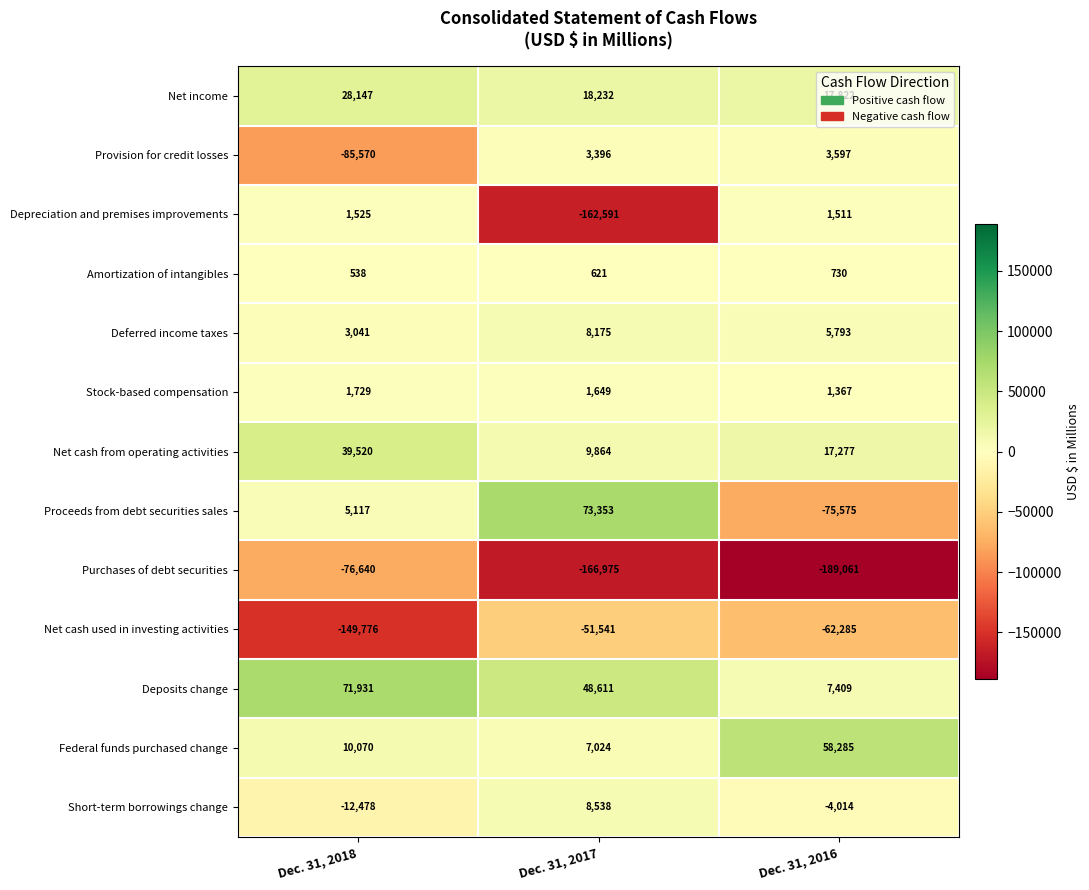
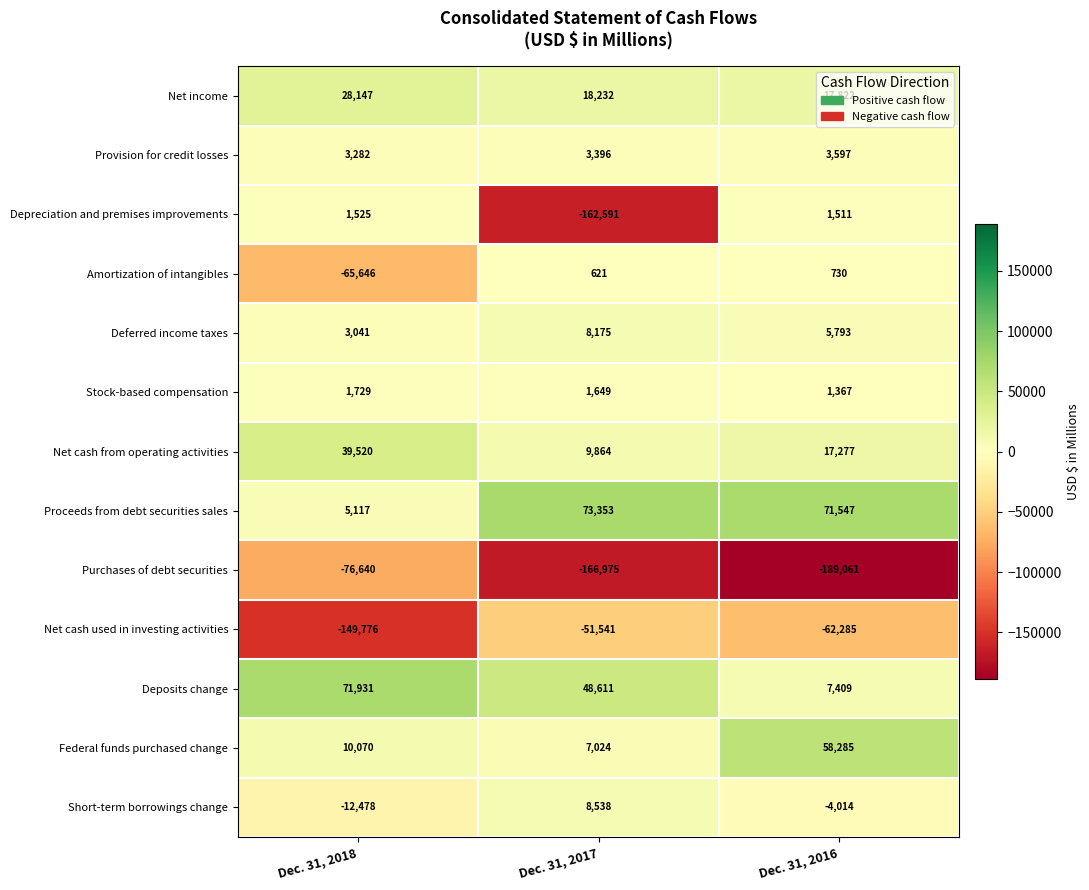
  {
    "Net income": {
      "Dec. 31, 2018": "28,147",
      "Dec. 31, 2017": "18,232"
    },
    "Provision for credit losses": {
-     "Dec. 31, 2018": "-85,570",
+     "Dec. 31, 2018": "3,282",
      "Dec. 31, 2017": "3,396",
      "Dec. 31, 2016": "3,597"
    },
    "Depreciation and premises improvements": {
      "Dec. 31, 2018": "1,525",
      "Dec. 31, 2017": "-162,591",
      "Dec. 31, 2016": "1,511"
    },
    "Amortization of intangibles": {
-     "Dec. 31, 2018": "538",
+     "Dec. 31, 2018": "-65,646",
      "Dec. 31, 2017": "621",
      "Dec. 31, 2016": "730"
    },
    "Deferred income taxes": {
      "Dec. 31, 2018": "3,041",
      "Dec. 31, 2017": "8,175",
      "Dec. 31, 2016": "5,793"
    },
    "Stock-based compensation": {
      "Dec. 31, 2018": "1,729",
      "Dec. 31, 2017": "1,649",
      "Dec. 31, 2016": "1,367"
    },
    "Net cash from operating activities": {
      "Dec. 31, 2018": "39,520",
      "Dec. 31, 2017": "9,864",
      "Dec. 31, 2016": "17,277"
    },
    "Proceeds from debt securities sales": {
      "Dec. 31, 2018": "5,117",
      "Dec. 31, 2017": "73,353",
-     "Dec. 31, 2016": "-75,575"
+     "Dec. 31, 2016": "71,547"
    },
    "Purchases of debt securities": {
      "Dec. 31, 2018": "-76,640",
      "Dec. 31, 2017": "-166,975",
      "Dec. 31, 2016": "-189,061"
    },
    "Net cash used in investing activities": {
      "Dec. 31, 2018": "-149,776",
      "Dec. 31, 2017": "-51,541",
      "Dec. 31, 2016": "-62,285"
    },
    "Deposits change": {
      "Dec. 31, 2018": "71,931",
      "Dec. 31, 2017": "48,611",
      "Dec. 31, 2016": "7,409"
    },
    "Federal funds purchased change": {
      "Dec. 31, 2018": "10,070",
      "Dec. 31, 2017": "7,024",
      "Dec. 31, 2016": "58,285"
    },
    "Short-term borrowings change": {
      "Dec. 31, 2018": "-12,478",
      "Dec. 31, 2017": "8,538",
      "Dec. 31, 2016": "-4,014"
    }
  }
